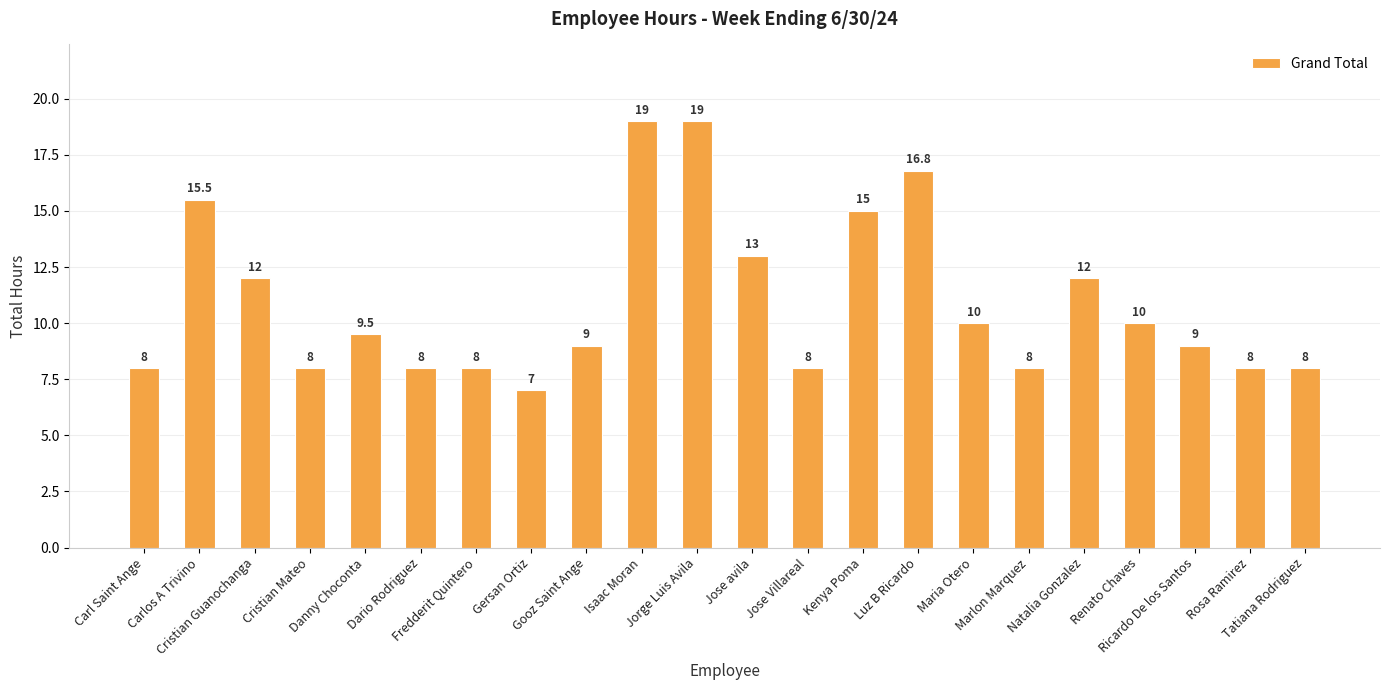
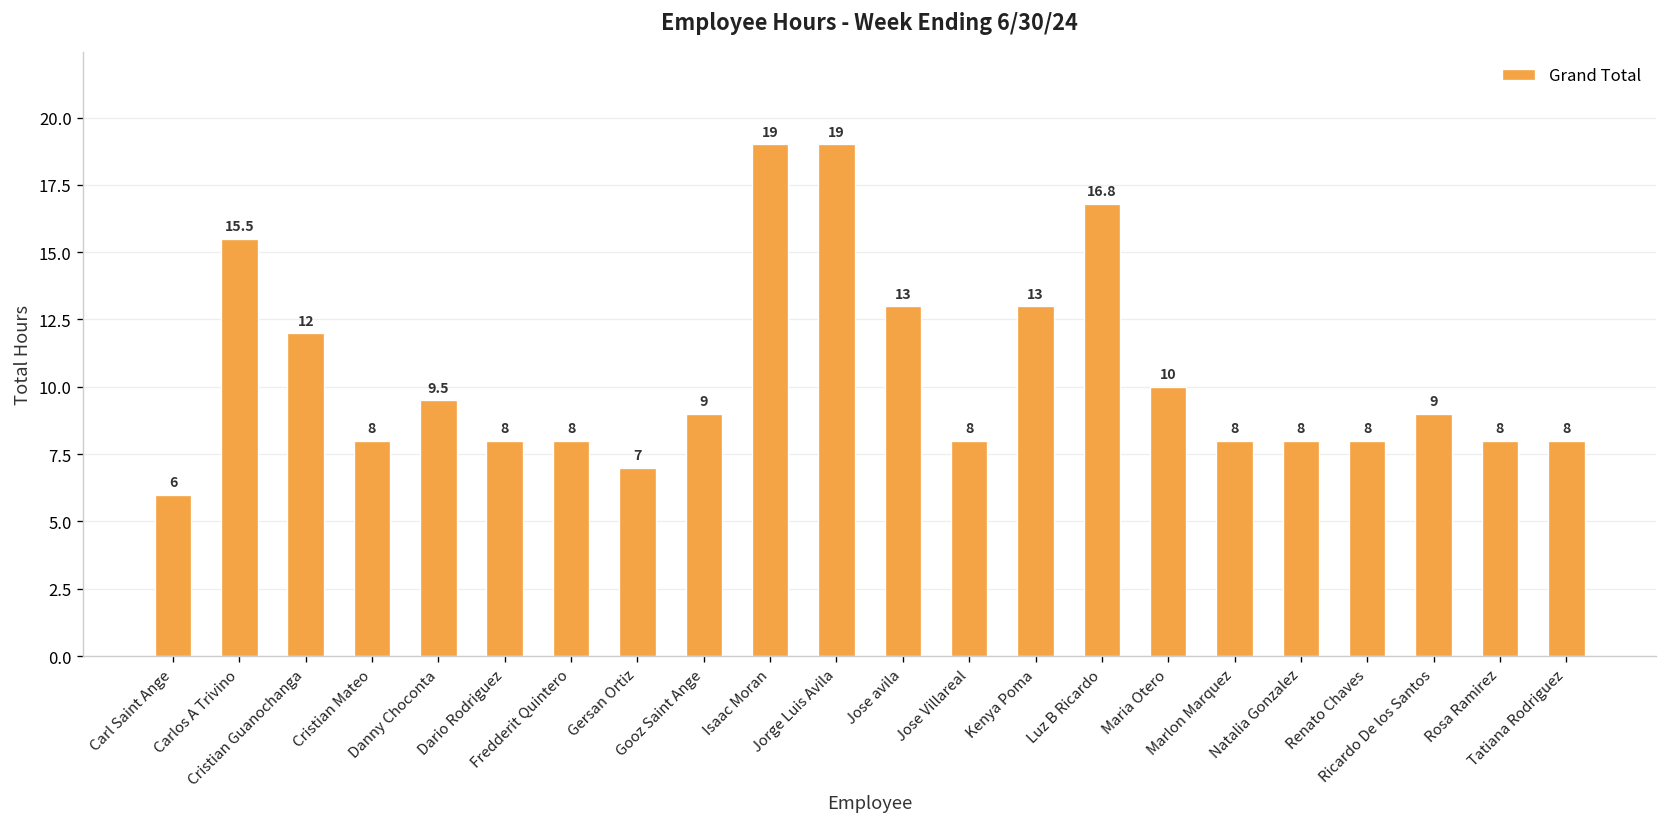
  {
-   "Carl Saint Ange": 8,
+   "Carl Saint Ange": 6,
    "Carlos A Trivino": 15.5,
    "Cristian Guanochanga": 12,
    "Cristian Mateo": 8,
    "Danny Choconta": 9.5,
    "Dario Rodriguez": 8,
    "Fredderit Quintero": 8,
    "Gersan Ortiz": 7,
    "Gooz Saint Ange": 9,
    "Isaac Moran": 19,
    "Jorge Luis Avila": 19,
    "Jose avila": 13,
    "Jose Villareal": 8,
-   "Kenya Poma": 15,
+   "Kenya Poma": 13,
    "Luz B Ricardo": 16.8,
    "Maria Otero": 10,
    "Marlon Marquez": 8,
-   "Natalia Gonzalez": 12,
-   "Renato Chaves": 10,
+   "Natalia Gonzalez": 8,
+   "Renato Chaves": 8,
    "Ricardo De los Santos": 9,
    "Rosa Ramirez": 8,
    "Tatiana Rodriguez": 8
  }
